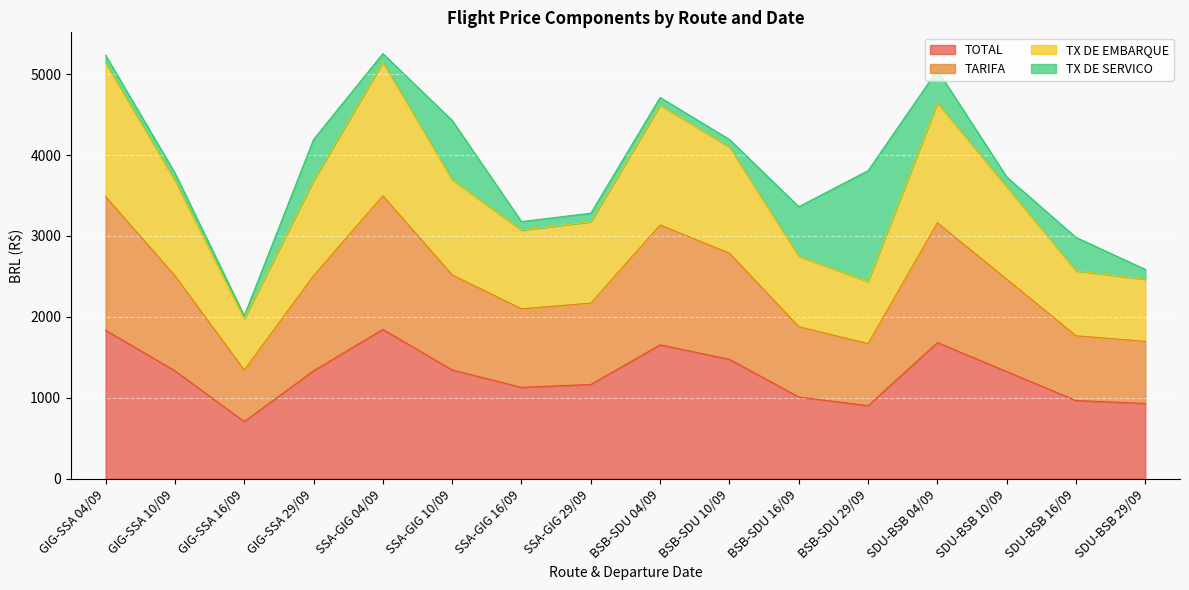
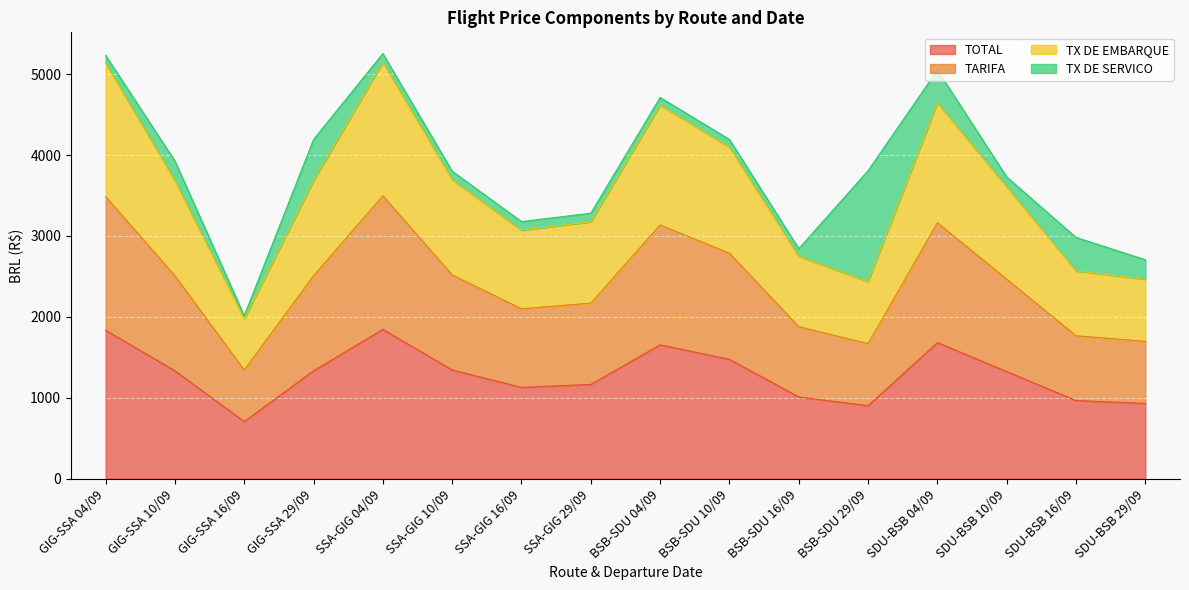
  {
    "TX DE EMBARQUE": {
      "GIG-SSA 04/09": 1700,
      "GIG-SSA 10/09": 1200,
      "GIG-SSA 16/09": 600,
      "GIG-SSA 29/09": 1200,
      "SSA-GIG 04/09": 1700,
      "SSA-GIG 10/09": 1200,
      "SSA-GIG 16/09": 1000,
      "SSA-GIG 29/09": 1000,
      "BSB-SDU 04/09": 1500,
      "BSB-SDU 10/09": 1300,
      "BSB-SDU 16/09": 900,
      "BSB-SDU 29/09": 800,
      "SDU-BSB 04/09": 1500,
      "SDU-BSB 10/09": 1100,
      "SDU-BSB 16/09": 800,
      "SDU-BSB 29/09": 800
    },
    "TX DE SERVICO": {
      "GIG-SSA 04/09": 100,
-     "GIG-SSA 10/09": 100,
+     "GIG-SSA 10/09": 200,
      "GIG-SSA 16/09": 0,
      "GIG-SSA 29/09": 500,
      "SSA-GIG 04/09": 100,
-     "SSA-GIG 10/09": 700,
+     "SSA-GIG 10/09": 100,
      "SSA-GIG 16/09": 100,
      "SSA-GIG 29/09": 100,
      "BSB-SDU 04/09": 100,
      "BSB-SDU 10/09": 100,
-     "BSB-SDU 16/09": 600,
+     "BSB-SDU 16/09": 100,
      "BSB-SDU 29/09": 1400,
      "SDU-BSB 10/09": 100,
      "SDU-BSB 16/09": 400,
-     "SDU-BSB 29/09": 100
+     "SDU-BSB 29/09": 200
    }
  }
